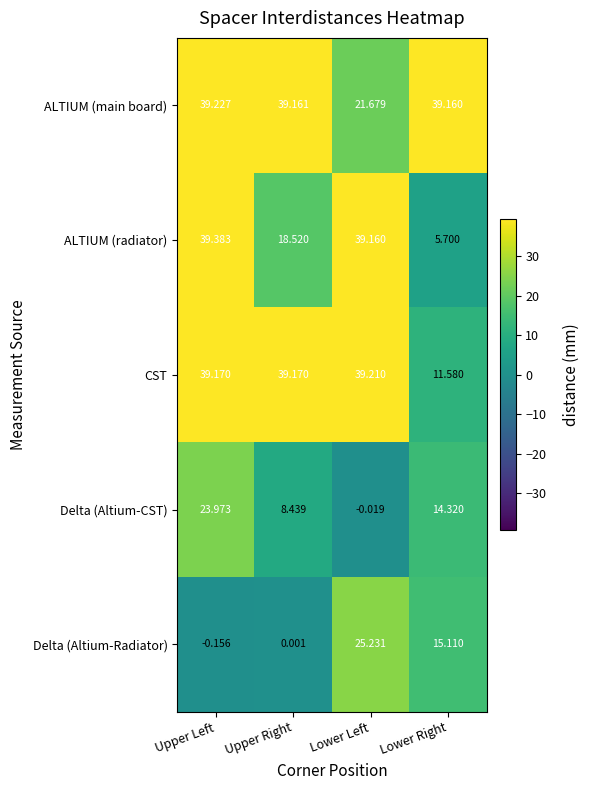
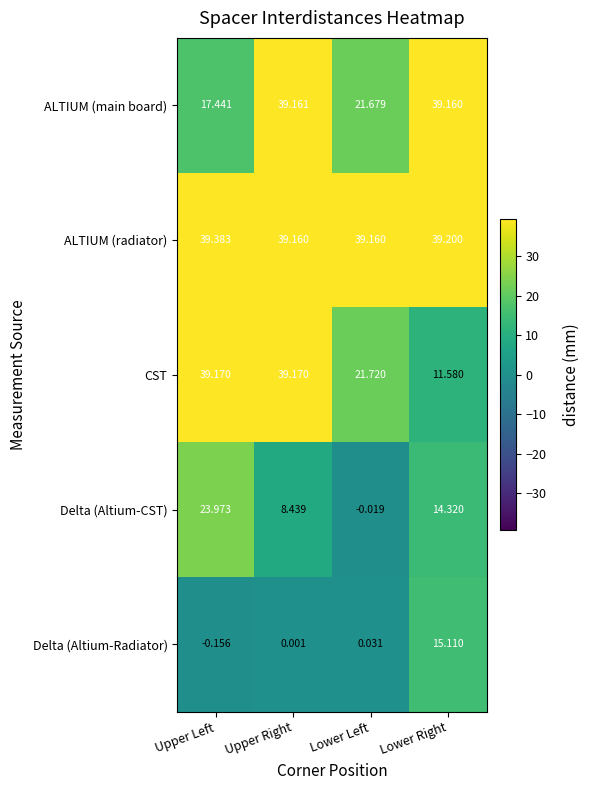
  {
    "ALTIUM (main board)": {
-     "Upper Left": 39.227,
+     "Upper Left": 17.441,
      "Upper Right": 39.161,
      "Lower Left": 21.679,
      "Lower Right": 39.160
    },
    "ALTIUM (radiator)": {
      "Upper Left": 39.383,
-     "Upper Right": 18.520,
+     "Upper Right": 39.160,
      "Lower Left": 39.160,
-     "Lower Right": 5.700
+     "Lower Right": 39.200
    },
    "CST": {
      "Upper Left": 39.170,
      "Upper Right": 39.170,
-     "Lower Left": 39.210,
+     "Lower Left": 21.720,
      "Lower Right": 11.580
    },
    "Delta (Altium-CST)": {
      "Upper Left": 23.973,
      "Upper Right": 8.439,
      "Lower Left": -0.019,
      "Lower Right": 14.320
    },
    "Delta (Altium-Radiator)": {
      "Upper Left": -0.156,
      "Upper Right": 0.001,
-     "Lower Left": 25.231,
+     "Lower Left": 0.031,
      "Lower Right": 15.110
    }
  }
